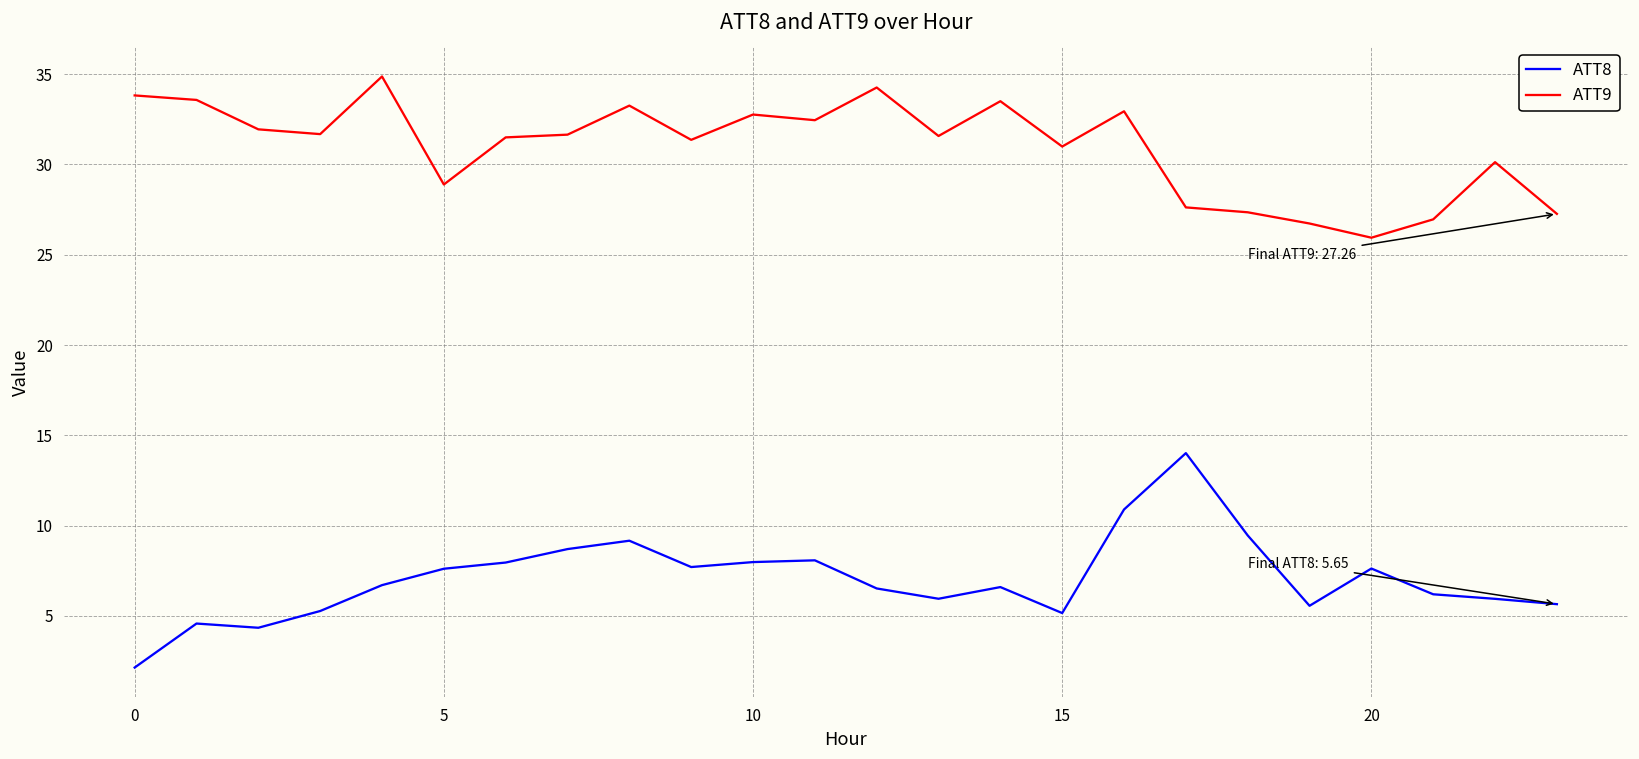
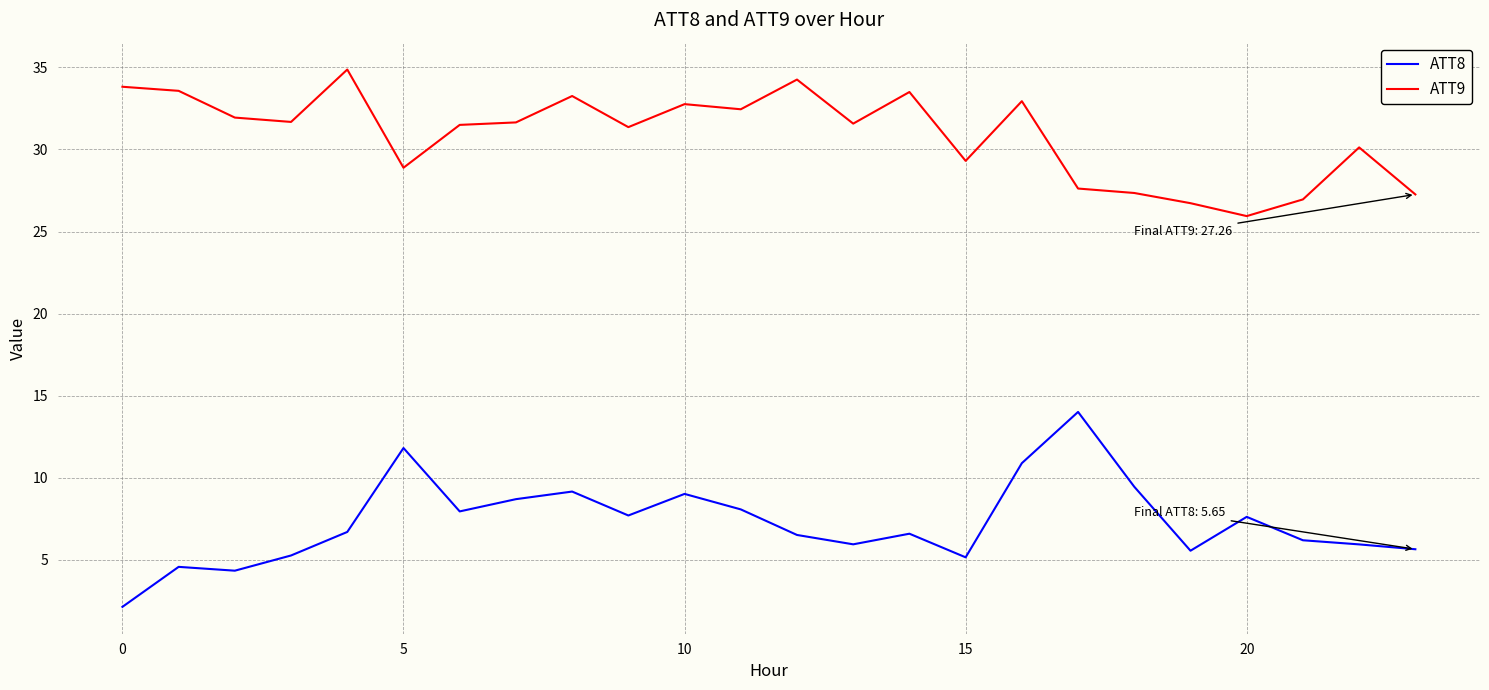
  {
    "ATT8": {
      "0": 2.1,
-     "5": 7.6,
-     "10": 8.0,
+     "5": 11.8,
+     "10": 9.0,
      "15": 5.2
    },
    "ATT9": {
      "0": 33.8,
      "5": 28.9,
      "10": 32.8,
-     "15": 31.0
+     "15": 29.3
    }
  }
